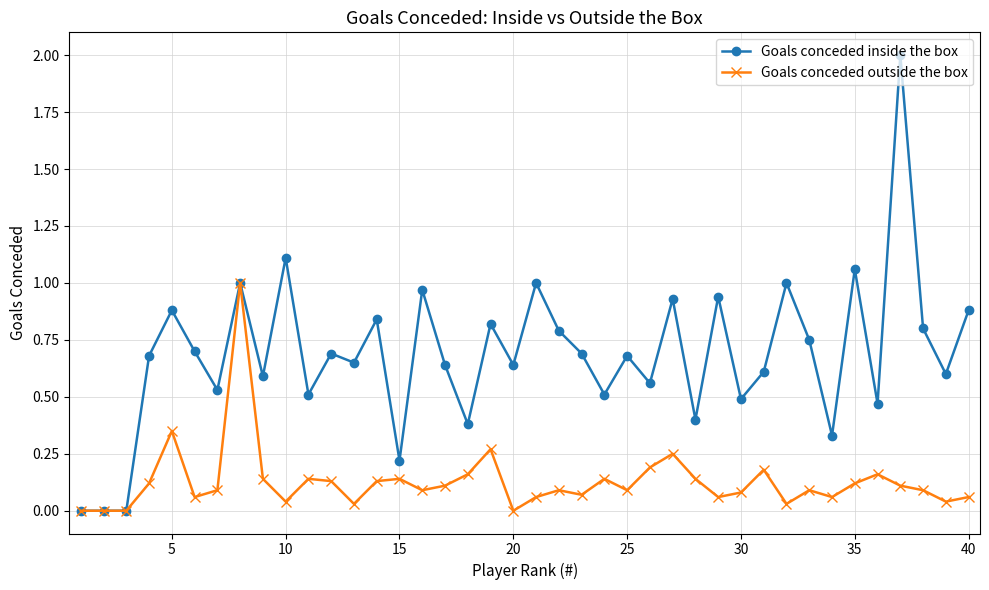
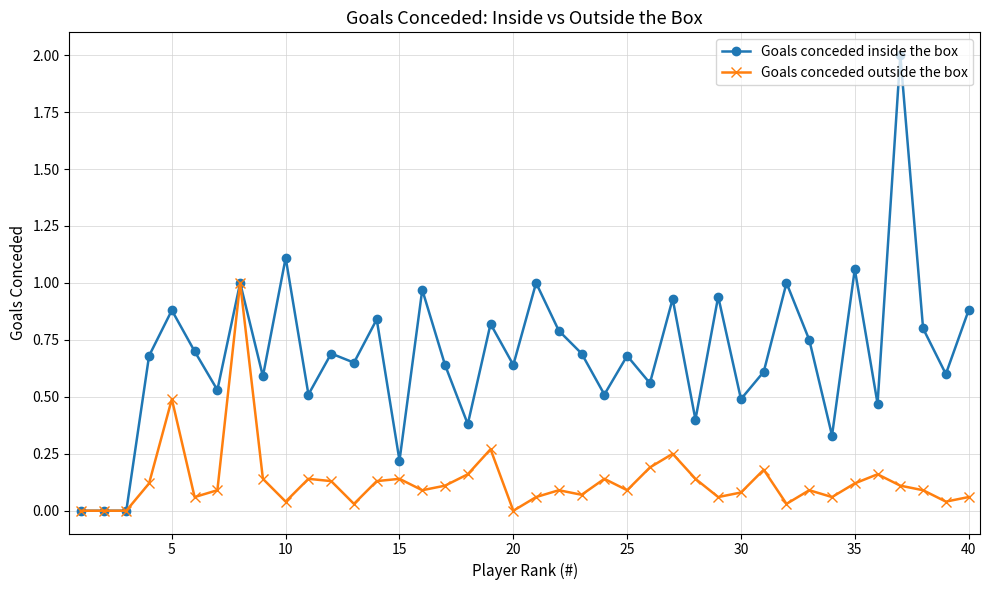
  {
    "Goals conceded inside the box": {
      "5": 0.88,
      "10": 1.11,
      "15": 0.22,
      "20": 0.64,
      "25": 0.68,
      "30": 0.49,
      "35": 1.06,
      "40": 0.88
    },
    "Goals conceded outside the box": {
-     "5": 0.35,
+     "5": 0.49,
      "10": 0.04,
      "15": 0.14,
      "20": 0.00,
      "25": 0.09,
      "30": 0.08,
      "35": 0.12,
      "40": 0.06
    }
  }
